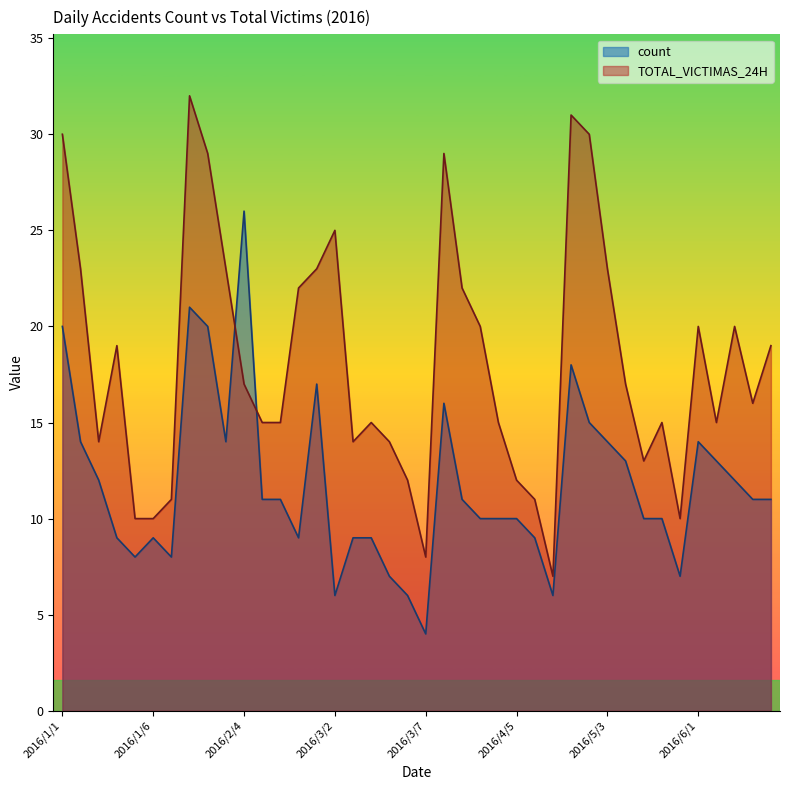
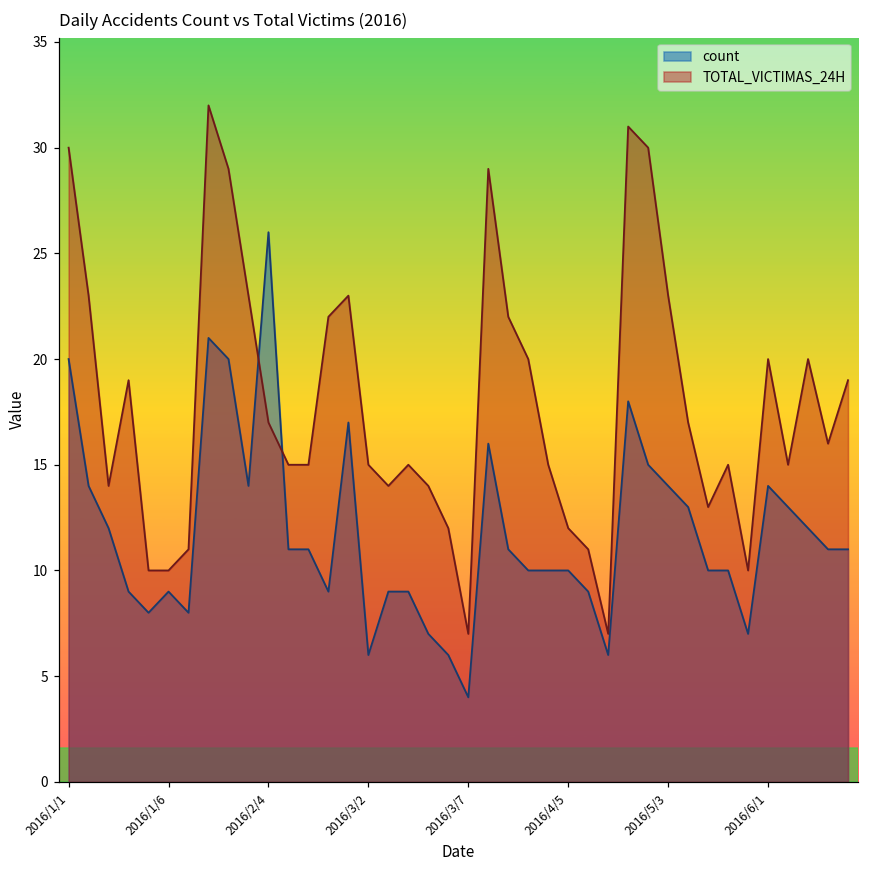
  {
    "count": {
      "2016/1/1": 20,
      "2016/1/6": 9,
      "2016/2/4": 26,
      "2016/3/2": 6,
      "2016/3/7": 4,
      "2016/4/5": 10,
      "2016/5/3": 14,
      "2016/6/1": 14
    },
    "TOTAL_VICTIMAS_24H": {
      "2016/1/1": 30,
      "2016/1/6": 10,
      "2016/2/4": 17,
-     "2016/3/2": 25,
-     "2016/3/7": 8,
+     "2016/3/2": 15,
+     "2016/3/7": 7,
      "2016/4/5": 12,
      "2016/5/3": 23,
      "2016/6/1": 20
    }
  }
